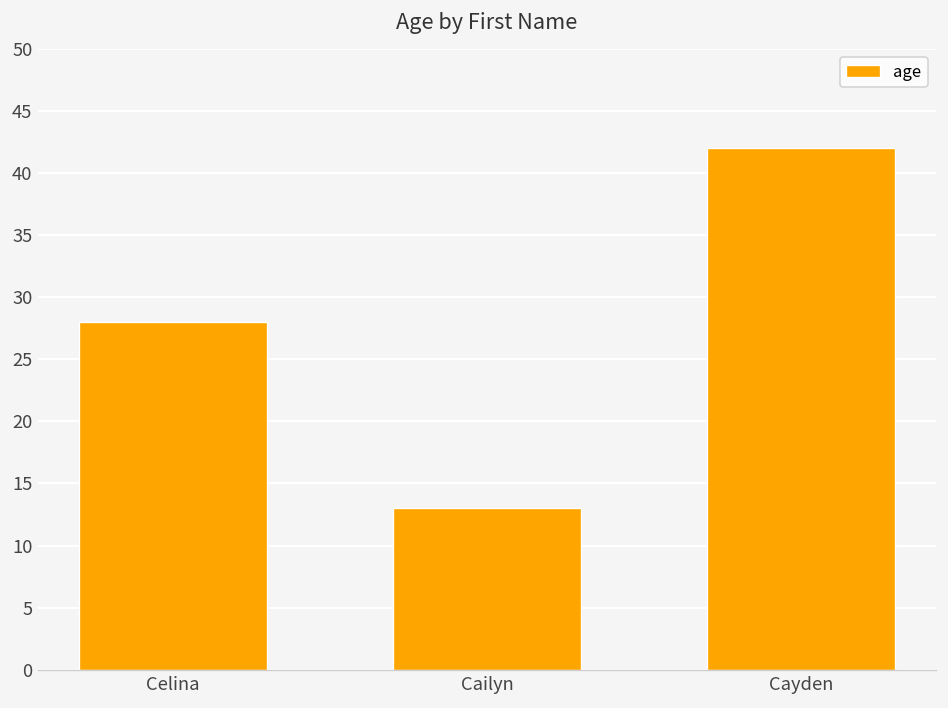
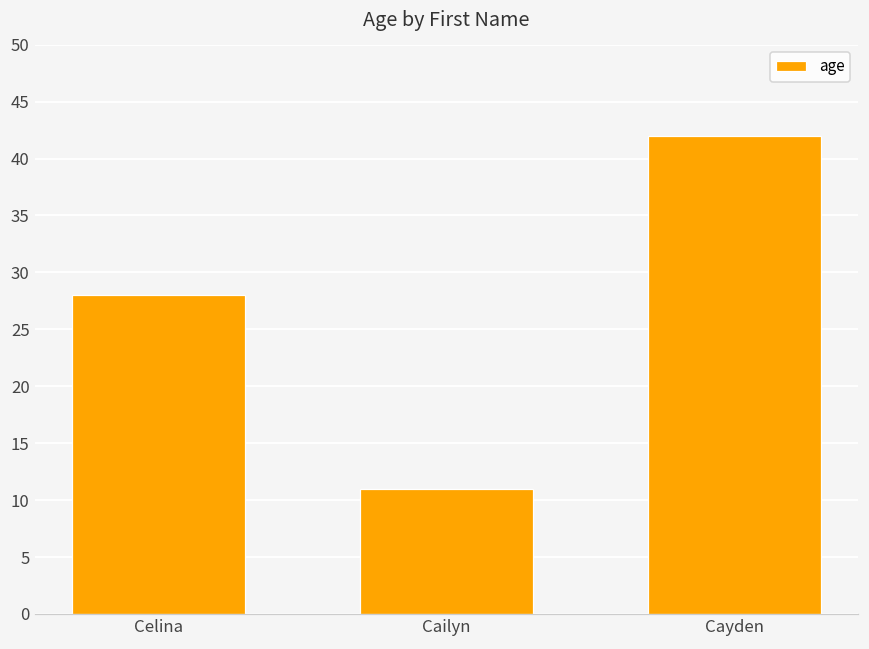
  {
    "Celina": 28,
-   "Cailyn": 13,
+   "Cailyn": 11,
    "Cayden": 42
  }
